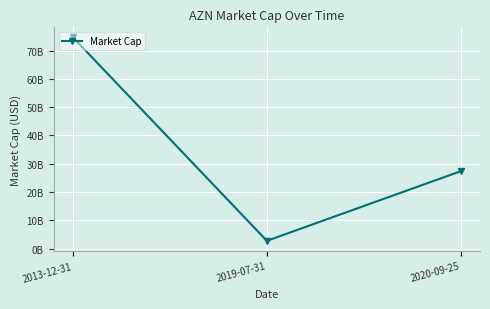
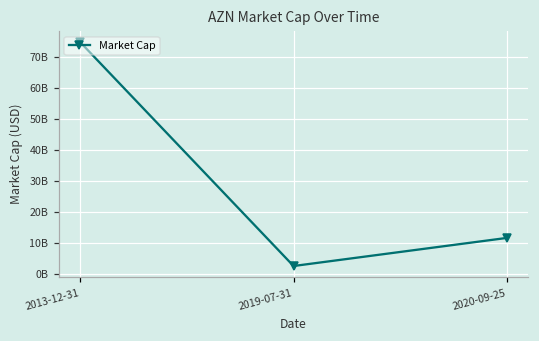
  {
    "2019-07-31": 3000000000,
-   "2020-09-25": 27000000000
+   "2020-09-25": 12000000000
  }
